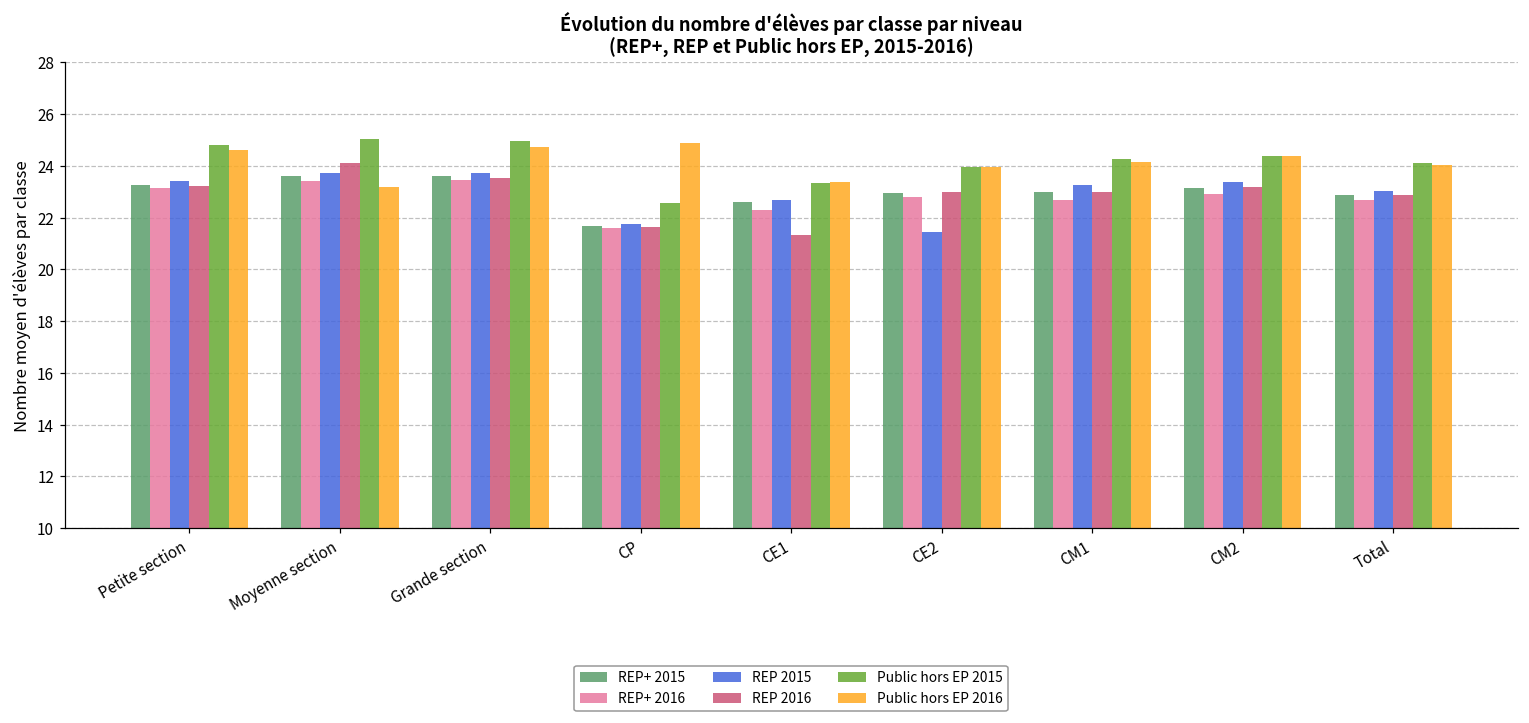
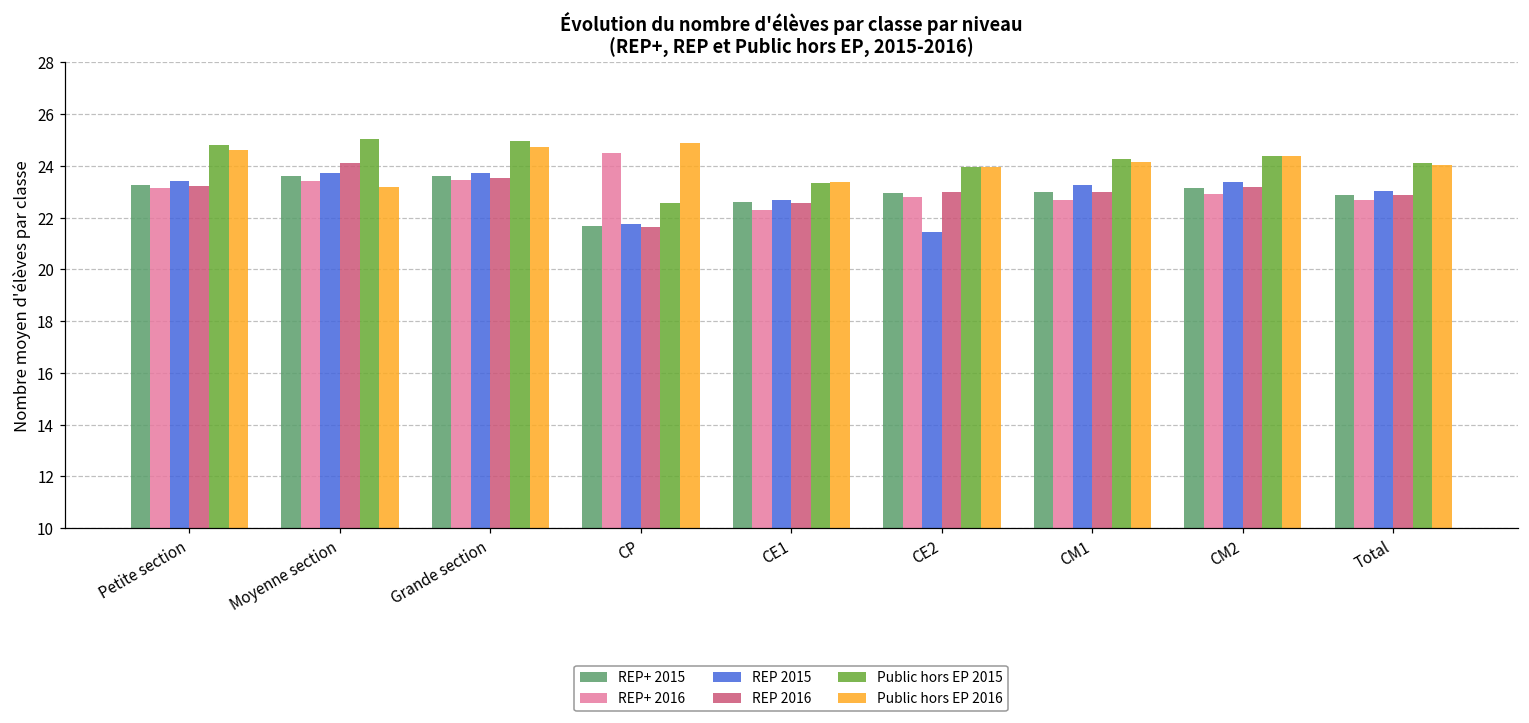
  {
    "REP+ 2016": {
      "Petite section": 23.2,
      "Moyenne section": 23.4,
      "Grande section": 23.4,
-     "CP": 21.6,
+     "CP": 24.5,
      "CE1": 22.3,
      "CE2": 22.8,
      "CM1": 22.7,
      "CM2": 22.9,
      "Total": 22.7
    },
    "REP 2015": {
      "Petite section": 23.4,
      "Moyenne section": 23.7,
      "Grande section": 23.7,
      "CP": 21.8,
      "CE1": 22.7,
      "CE2": 21.5,
      "CM1": 23.3,
      "CM2": 23.4,
      "Total": 23.0
    },
    "REP 2016": {
      "Petite section": 23.2,
      "Moyenne section": 24.1,
      "Grande section": 23.5,
      "CP": 21.6,
-     "CE1": 21.4,
+     "CE1": 22.6,
      "CE2": 23.0,
      "CM1": 23.0,
      "CM2": 23.2,
      "Total": 22.9
    },
    "Public hors EP 2016": {
      "Petite section": 24.6,
      "Moyenne section": 23.2,
      "Grande section": 24.7,
      "CP": 24.9,
      "CE1": 23.4,
      "CE2": 24.0,
      "CM1": 24.2,
      "CM2": 24.4,
      "Total": 24.0
    }
  }
